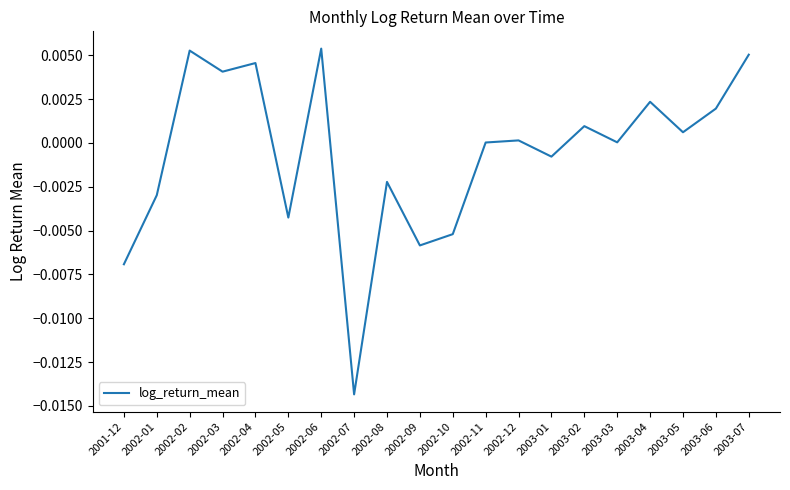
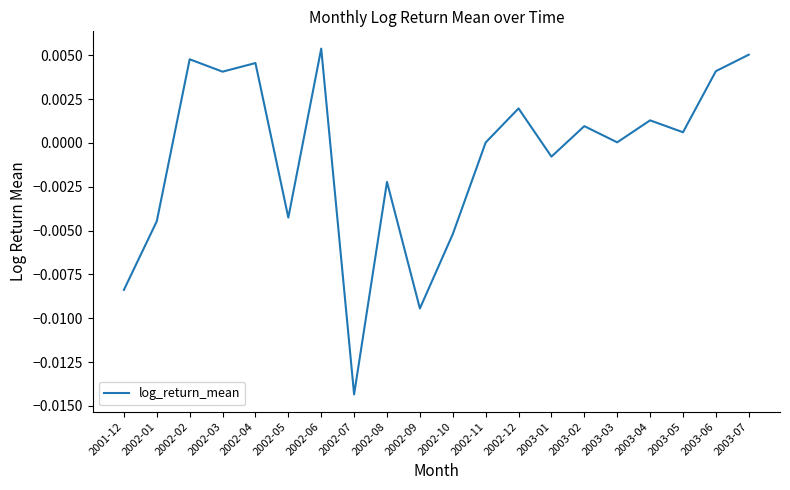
  {
-   "2001-12": -0.0069,
-   "2002-01": -0.0030,
-   "2002-02": 0.0053,
+   "2001-12": -0.0084,
+   "2002-01": -0.0045,
+   "2002-02": 0.0048,
    "2002-03": 0.0041,
    "2002-04": 0.0046,
    "2002-05": -0.0043,
    "2002-06": 0.0054,
    "2002-07": -0.0143,
    "2002-08": -0.0022,
-   "2002-09": -0.0058,
+   "2002-09": -0.0094,
    "2002-10": -0.0052,
    "2002-11": 0.0000,
-   "2002-12": 0.0001,
+   "2002-12": 0.0020,
    "2003-01": -0.0008,
    "2003-02": 0.0010,
    "2003-03": 0.0000,
-   "2003-04": 0.0024,
+   "2003-04": 0.0013,
    "2003-05": 0.0006,
-   "2003-06": 0.0020,
+   "2003-06": 0.0041,
    "2003-07": 0.0050
  }
